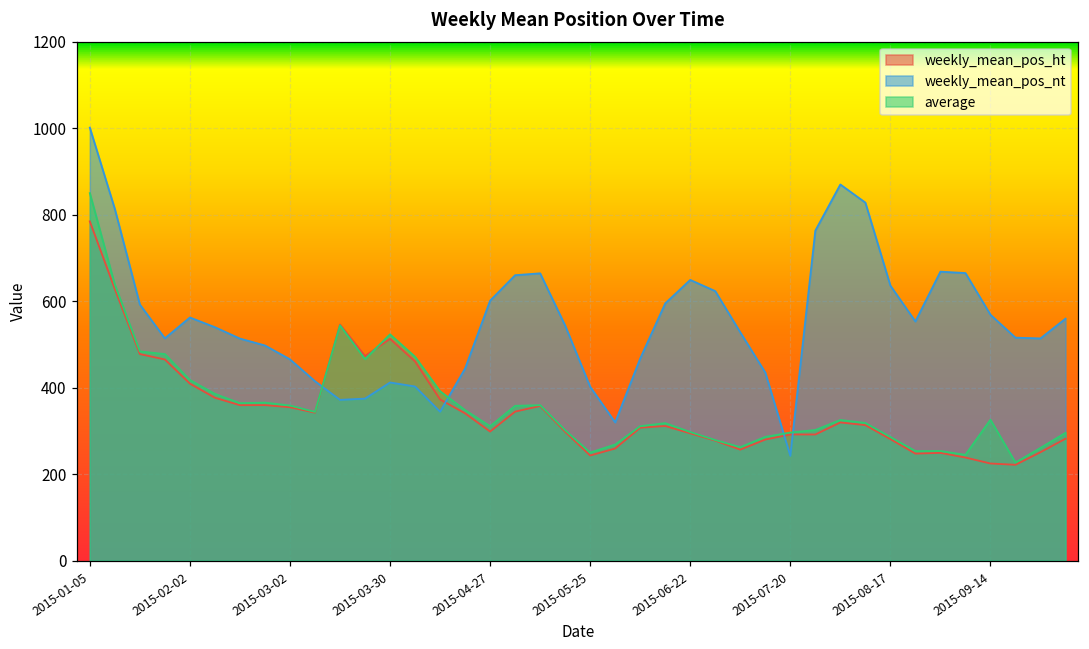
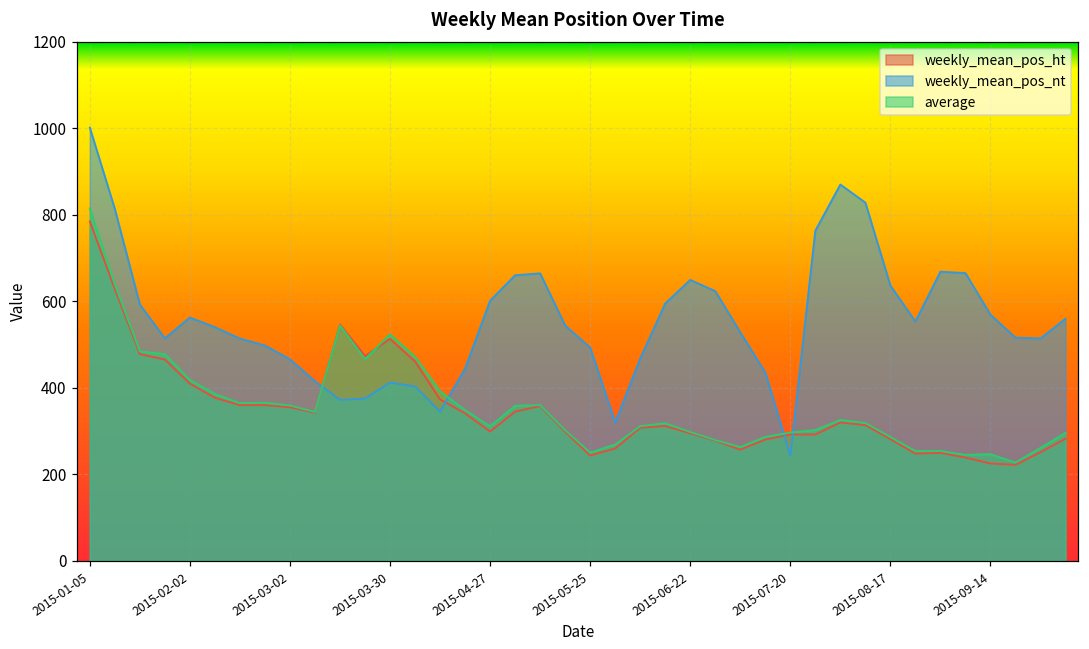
  {
    "weekly_mean_pos_ht": {
      "2015-01-05": 780,
      "2015-02-02": 410,
      "2015-03-30": 510,
      "2015-04-27": 300,
      "2015-05-25": 240,
      "2015-09-14": 220
    },
    "weekly_mean_pos_nt": {
      "2015-01-05": 1000,
      "2015-02-02": 560,
      "2015-03-02": 470,
      "2015-03-30": 410,
      "2015-04-27": 600,
-     "2015-05-25": 400,
+     "2015-05-25": 490,
      "2015-06-22": 650,
      "2015-07-20": 240,
      "2015-08-17": 640,
      "2015-09-14": 570
    },
    "average": {
-     "2015-01-05": 850,
+     "2015-01-05": 810,
      "2015-02-02": 420,
      "2015-03-30": 520,
      "2015-04-27": 310,
      "2015-05-25": 250,
-     "2015-09-14": 330
+     "2015-09-14": 250
    }
  }
